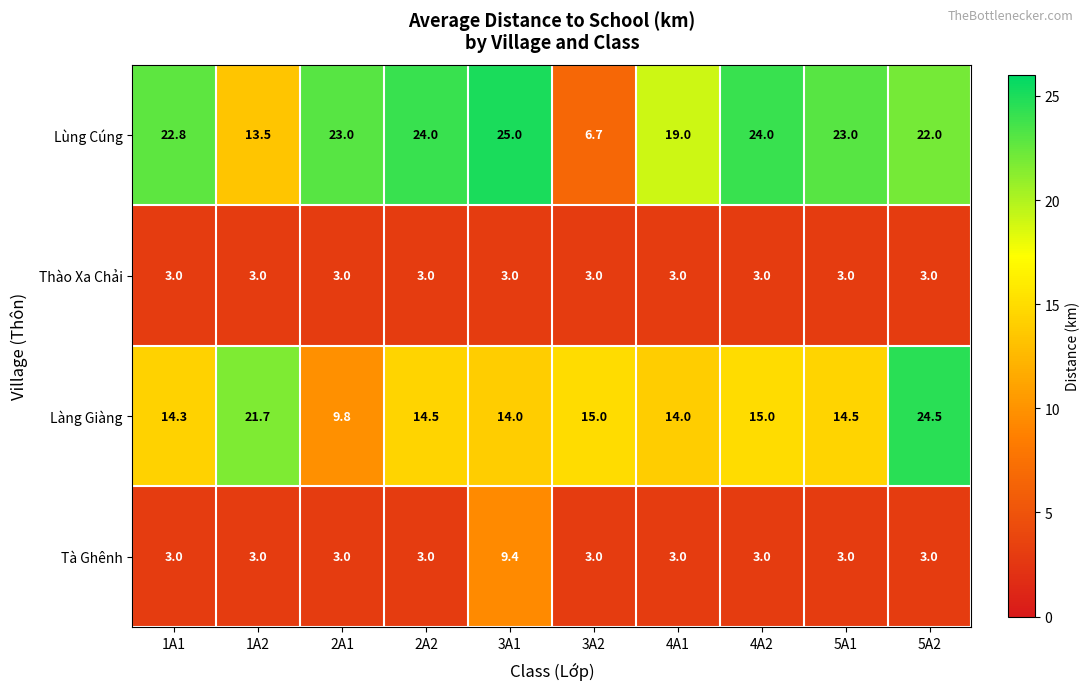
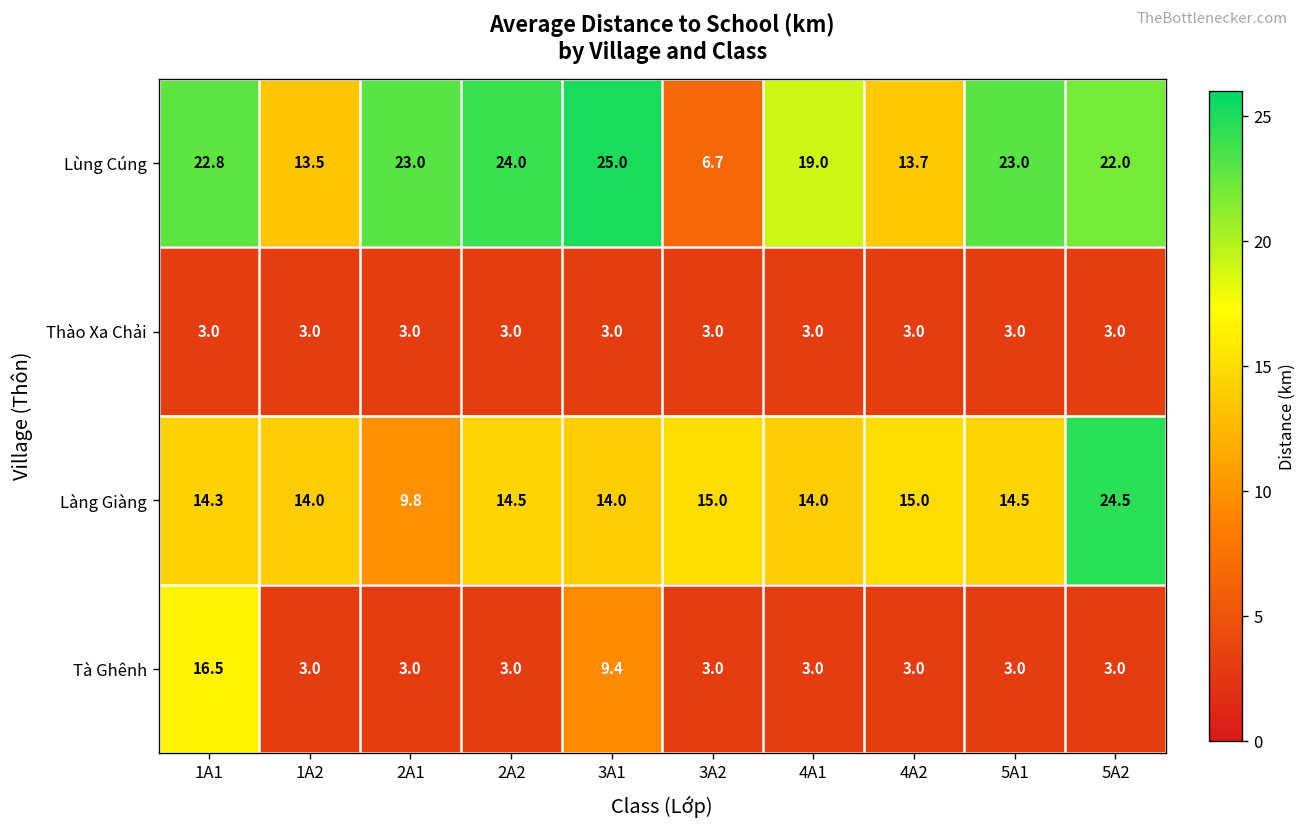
  {
    "Lùng Cúng": {
      "1A1": 22.8,
      "1A2": 13.5,
      "2A1": 23.0,
      "2A2": 24.0,
      "3A1": 25.0,
      "3A2": 6.7,
      "4A1": 19.0,
-     "4A2": 24.0,
+     "4A2": 13.7,
      "5A1": 23.0,
      "5A2": 22.0
    },
    "Thào Xa Chải": {
      "1A1": 3.0,
      "1A2": 3.0,
      "2A1": 3.0,
      "2A2": 3.0,
      "3A1": 3.0,
      "3A2": 3.0,
      "4A1": 3.0,
      "4A2": 3.0,
      "5A1": 3.0,
      "5A2": 3.0
    },
    "Làng Giàng": {
      "1A1": 14.3,
-     "1A2": 21.7,
+     "1A2": 14.0,
      "2A1": 9.8,
      "2A2": 14.5,
      "3A1": 14.0,
      "3A2": 15.0,
      "4A1": 14.0,
      "4A2": 15.0,
      "5A1": 14.5,
      "5A2": 24.5
    },
    "Tà Ghênh": {
-     "1A1": 3.0,
+     "1A1": 16.5,
      "1A2": 3.0,
      "2A1": 3.0,
      "2A2": 3.0,
      "3A1": 9.4,
      "3A2": 3.0,
      "4A1": 3.0,
      "4A2": 3.0,
      "5A1": 3.0,
      "5A2": 3.0
    }
  }
